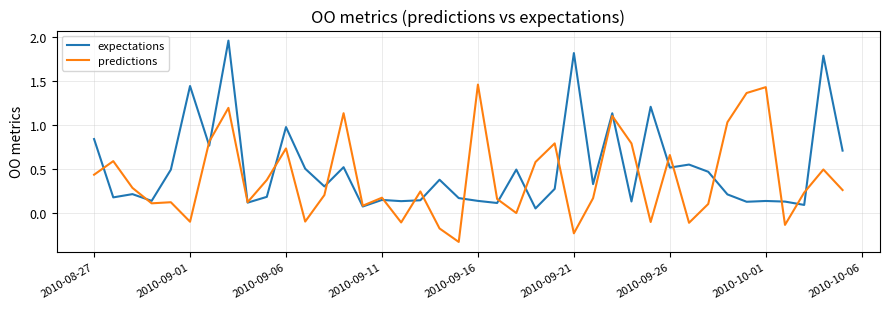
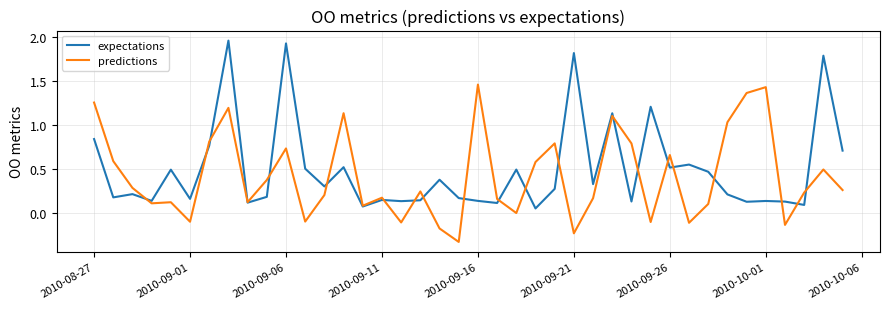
  {
    "expectations": {
      "2010-08-27": 0.8,
-     "2010-09-01": 1.4,
-     "2010-09-06": 1.0,
+     "2010-09-01": 0.2,
+     "2010-09-06": 1.9,
      "2010-09-16": 0.1,
      "2010-09-21": 1.8,
      "2010-09-26": 0.5,
      "2010-10-01": 0.1
    },
    "predictions": {
-     "2010-08-27": 0.4,
+     "2010-08-27": 1.3,
      "2010-09-01": -0.1,
      "2010-09-06": 0.7,
      "2010-09-16": 1.5,
      "2010-09-21": -0.2,
      "2010-09-26": 0.7,
      "2010-10-01": 1.4
    }
  }
